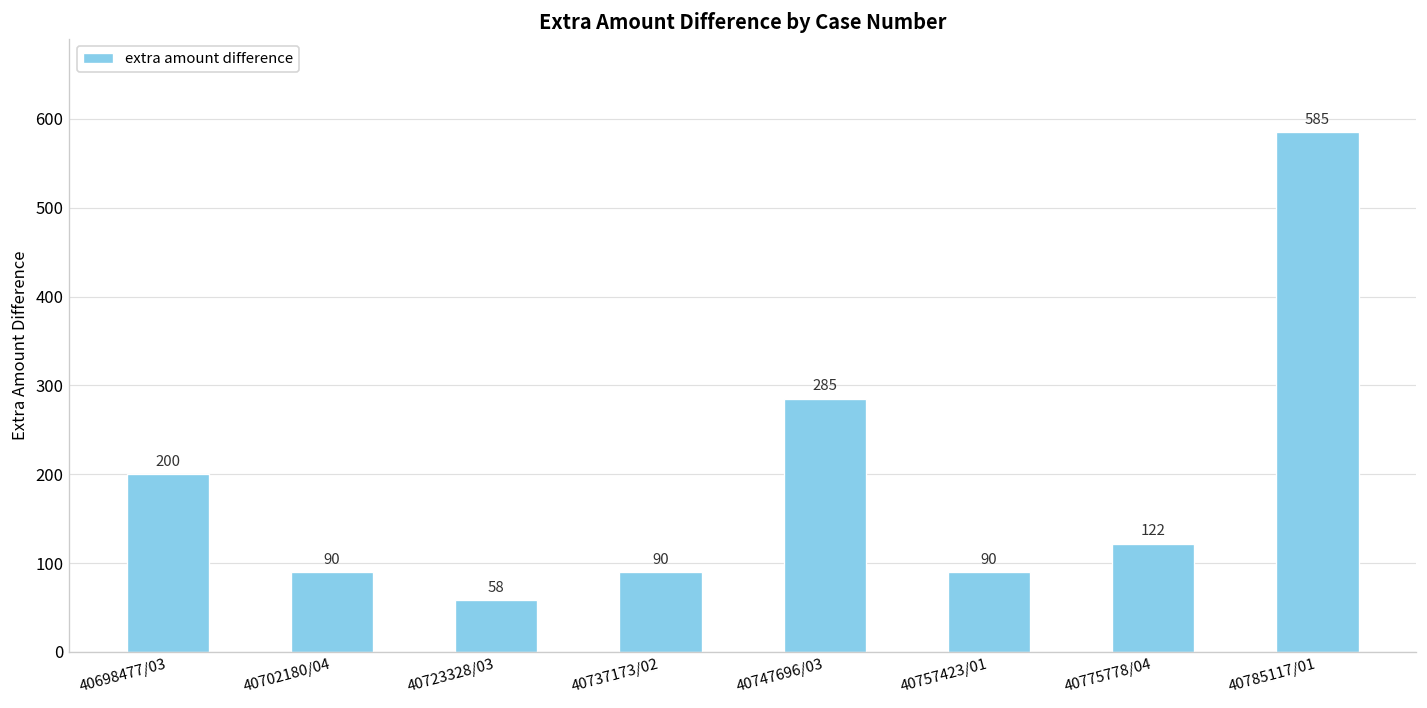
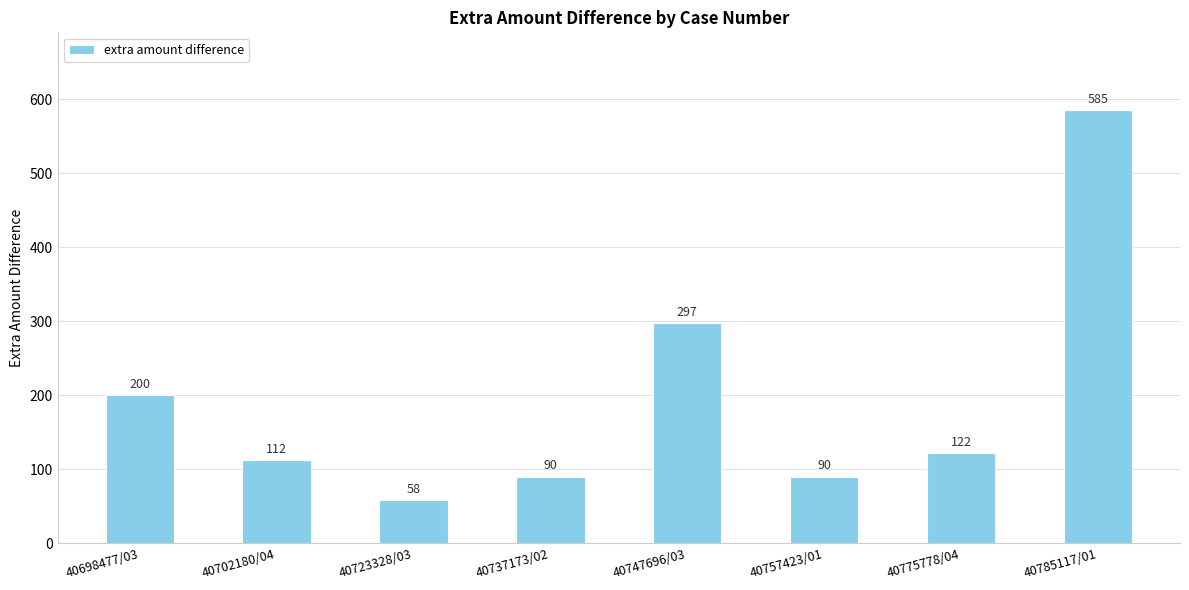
  {
    "40698477/03": 200,
-   "40702180/04": 90,
+   "40702180/04": 112,
    "40723328/03": 58,
    "40737173/02": 90,
-   "40747696/03": 285,
+   "40747696/03": 297,
    "40757423/01": 90,
    "40775778/04": 122,
    "40785117/01": 585
  }
